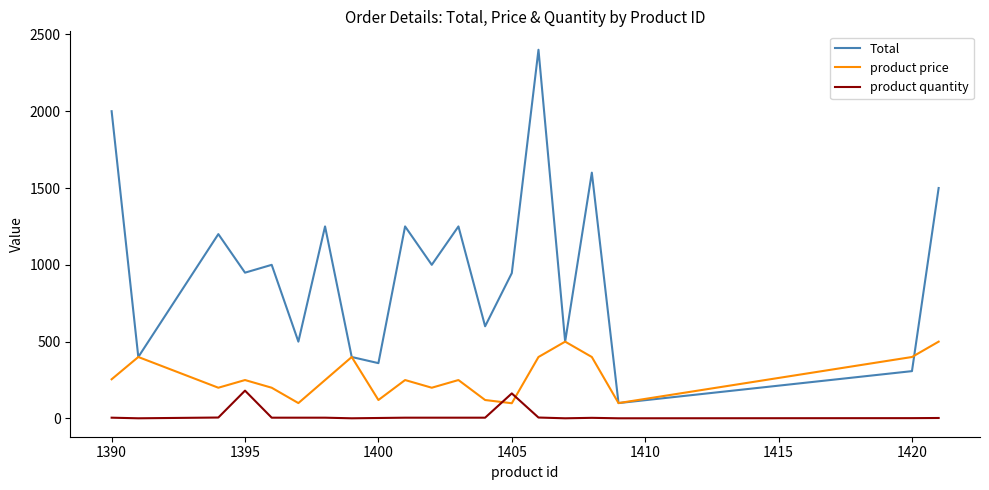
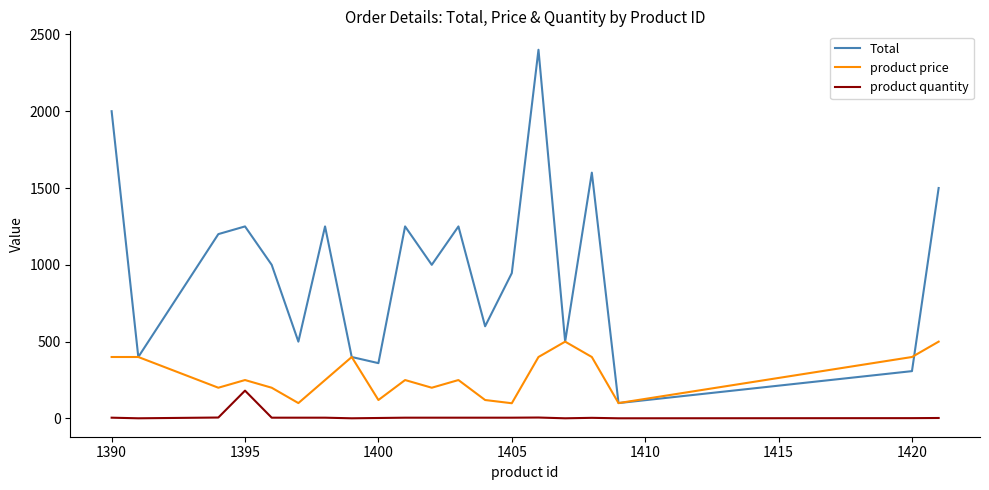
  {
    "Total": {
      "1390": 2000,
-     "1395": 950,
+     "1395": 1250,
      "1400": 360,
      "1405": 950,
      "1420": 310
    },
    "product price": {
-     "1390": 260,
+     "1390": 400,
      "1395": 250,
      "1400": 120,
      "1405": 100,
      "1420": 400
    },
    "product quantity": {
      "1390": 10,
      "1395": 180,
      "1400": 0,
-     "1405": 160,
+     "1405": 10,
      "1420": 0
    }
  }
